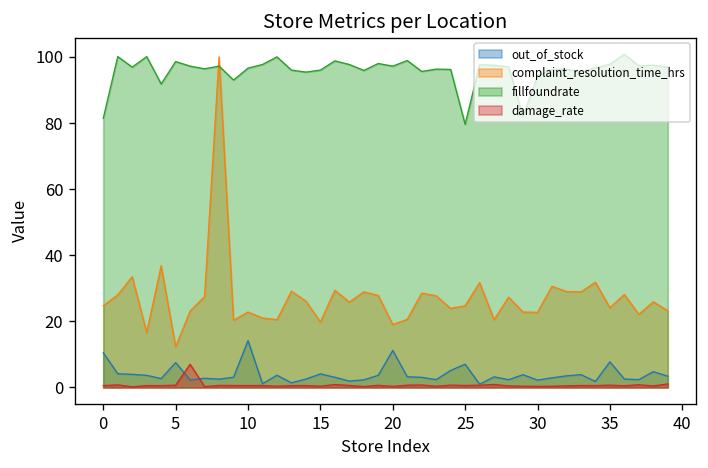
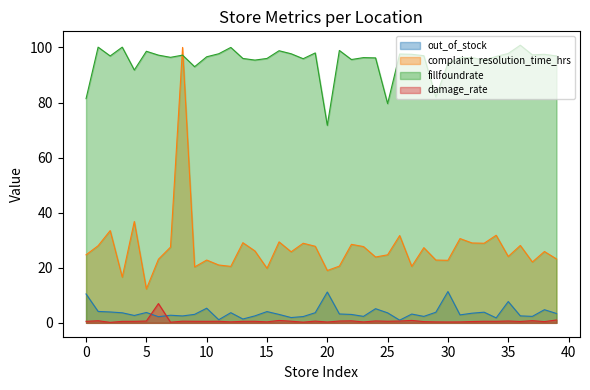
  {
    "out_of_stock": {
      "0": 10,
-     "5": 8,
-     "10": 14,
+     "5": 4,
+     "10": 5,
      "15": 4,
      "20": 11,
-     "25": 7,
-     "30": 2,
+     "25": 4,
+     "30": 11,
      "35": 8
    },
    "fillfoundrate": {
      "0": 81,
      "5": 99,
      "10": 97,
      "15": 96,
-     "20": 97,
+     "20": 72,
      "25": 80
    }
  }
